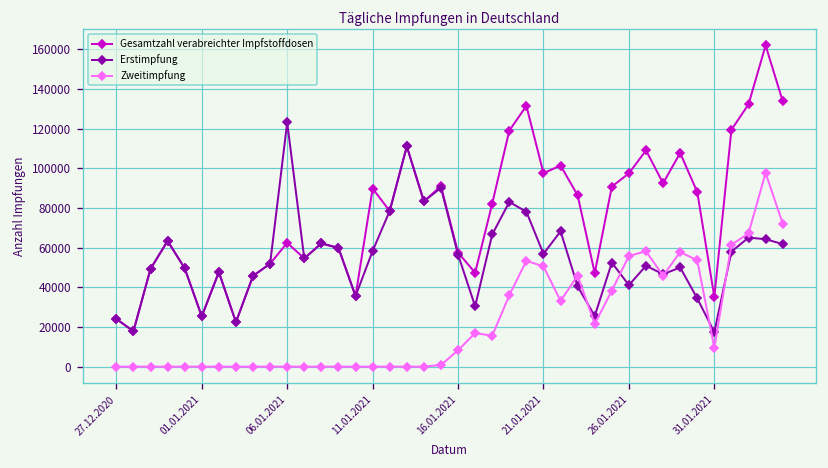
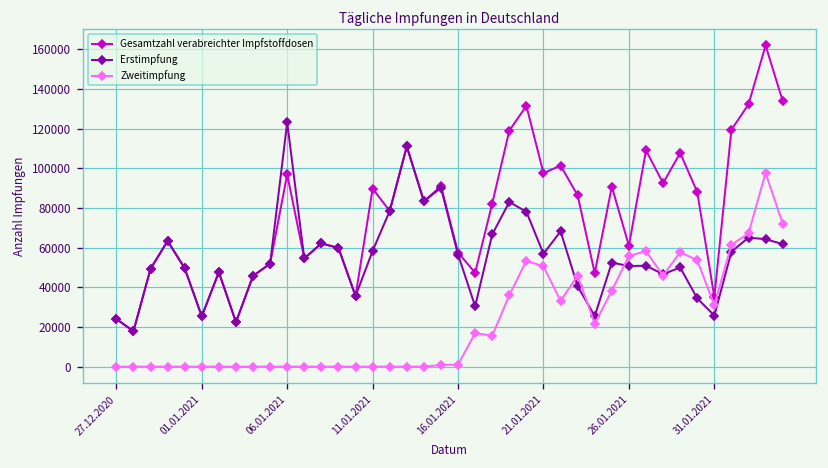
  {
    "Gesamtzahl verabreichter Impfstoffdosen": {
-     "06.01.2021": 62000,
+     "06.01.2021": 97000,
      "11.01.2021": 90000,
      "21.01.2021": 98000,
-     "26.01.2021": 97000,
+     "26.01.2021": 61000,
      "31.01.2021": 35000
    },
    "Erstimpfung": {
      "06.01.2021": 123000,
      "11.01.2021": 58000,
      "21.01.2021": 57000,
-     "26.01.2021": 41000,
-     "31.01.2021": 17000
+     "26.01.2021": 51000,
+     "31.01.2021": 26000
    },
    "Zweitimpfung": {
      "27.12.2020": 0,
      "01.01.2021": 0,
      "06.01.2021": 0,
      "11.01.2021": 0,
-     "16.01.2021": 8000,
+     "16.01.2021": 1000,
      "21.01.2021": 51000,
      "26.01.2021": 56000,
-     "31.01.2021": 9000
+     "31.01.2021": 31000
    }
  }
